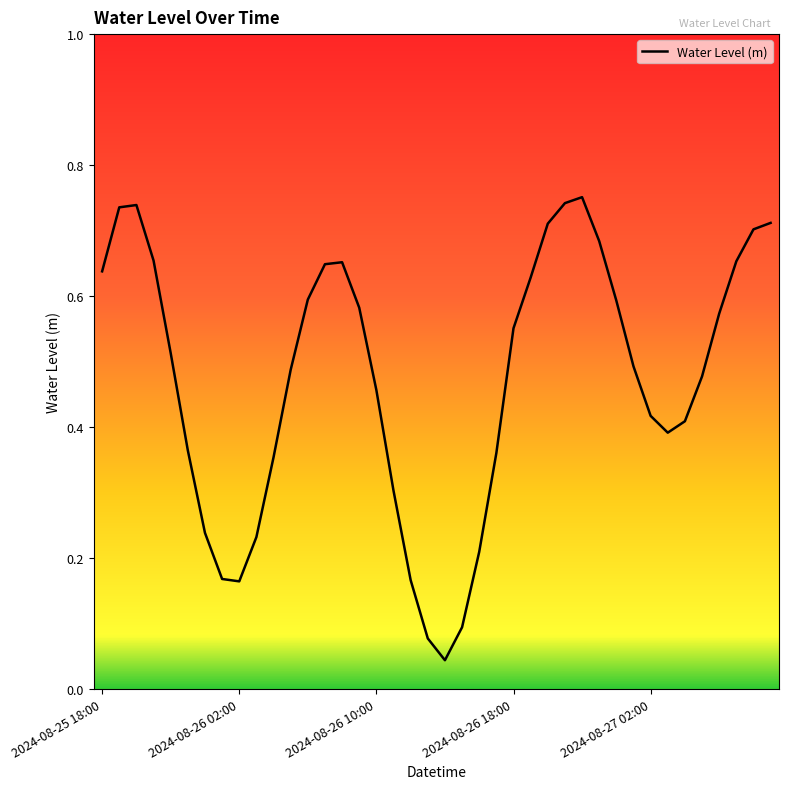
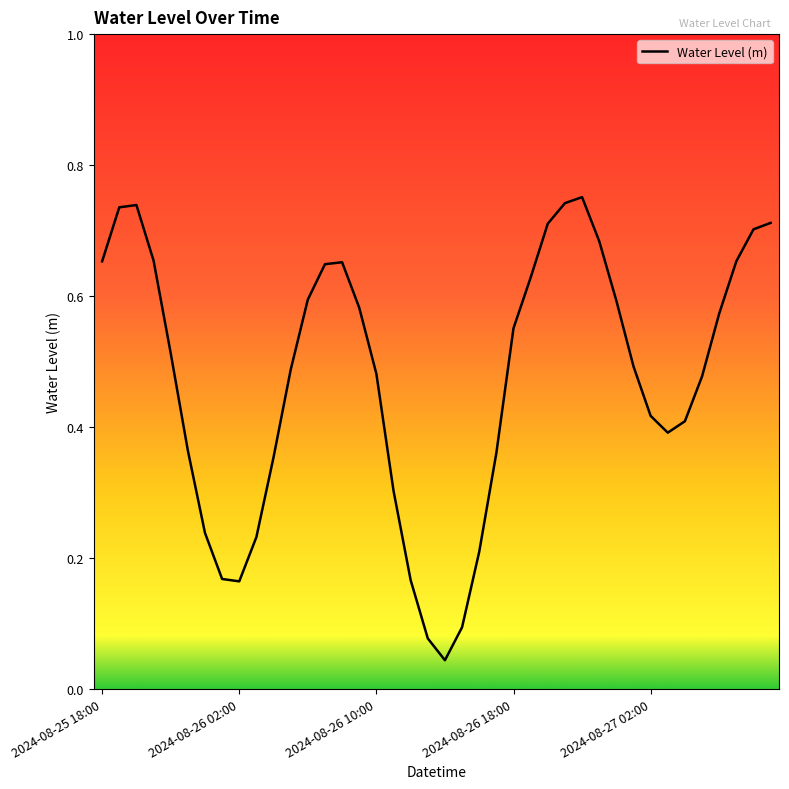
  {
-   "2024-08-25 18:00": 0.64,
+   "2024-08-25 18:00": 0.65,
    "2024-08-26 02:00": 0.16,
-   "2024-08-26 10:00": 0.46,
+   "2024-08-26 10:00": 0.48,
    "2024-08-26 18:00": 0.55,
    "2024-08-27 02:00": 0.42
  }
